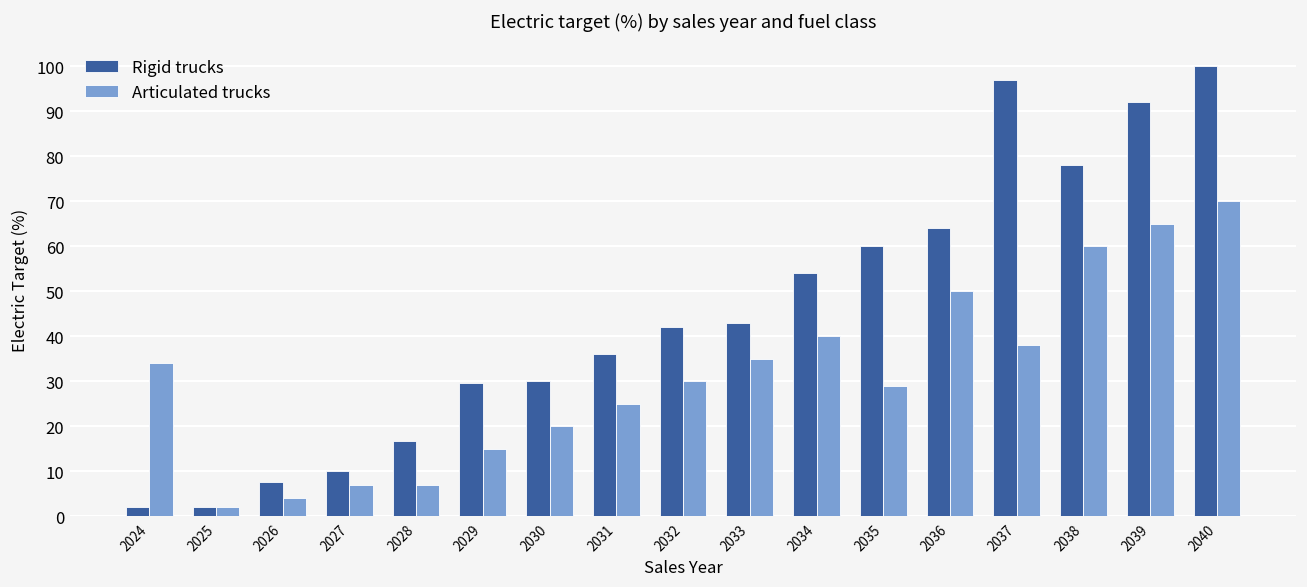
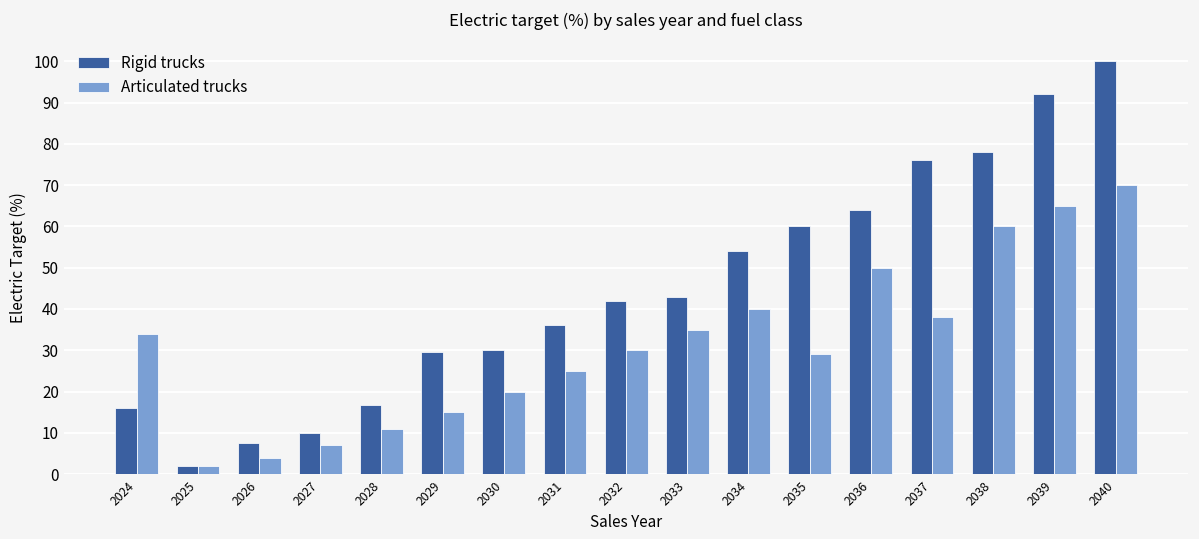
  {
    "Rigid trucks": {
-     "2024": 2,
+     "2024": 16,
      "2025": 2,
      "2026": 8,
      "2027": 10,
      "2028": 17,
      "2029": 30,
      "2030": 30,
      "2031": 36,
      "2032": 42,
      "2033": 43,
      "2034": 54,
      "2035": 60,
      "2036": 64,
-     "2037": 97,
+     "2037": 76,
      "2038": 78,
      "2039": 92,
      "2040": 100
    },
    "Articulated trucks": {
      "2024": 34,
      "2025": 2,
      "2026": 4,
      "2027": 7,
-     "2028": 7,
+     "2028": 11,
      "2029": 15,
      "2030": 20,
      "2031": 25,
      "2032": 30,
      "2033": 35,
      "2034": 40,
      "2035": 29,
      "2036": 50,
      "2037": 38,
      "2038": 60,
      "2039": 65,
      "2040": 70
    }
  }
